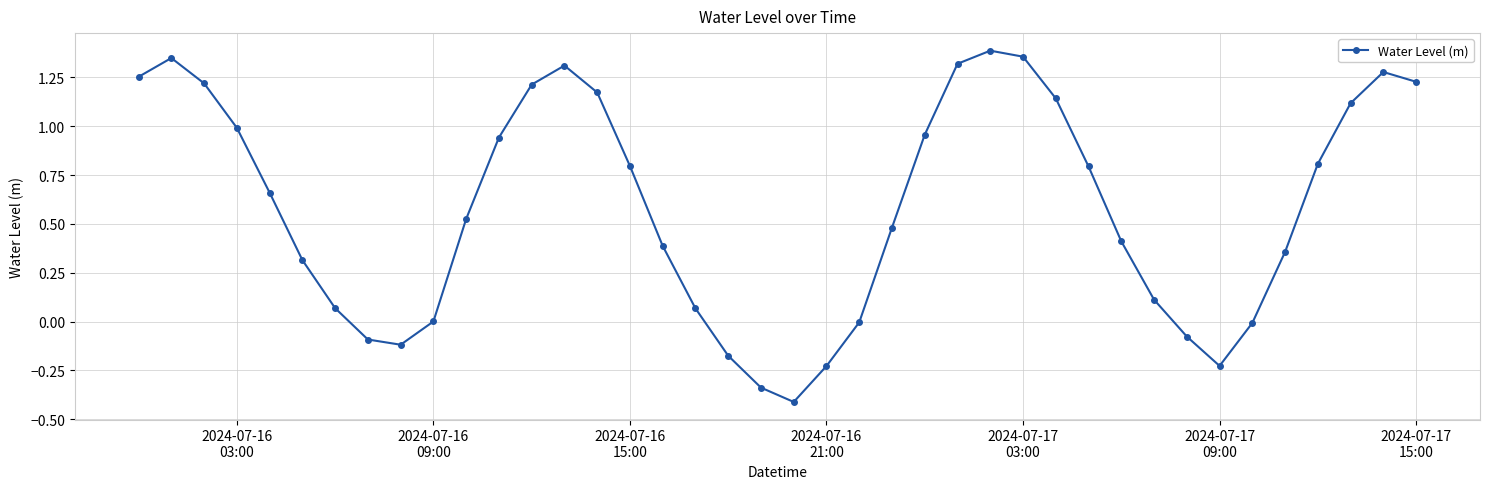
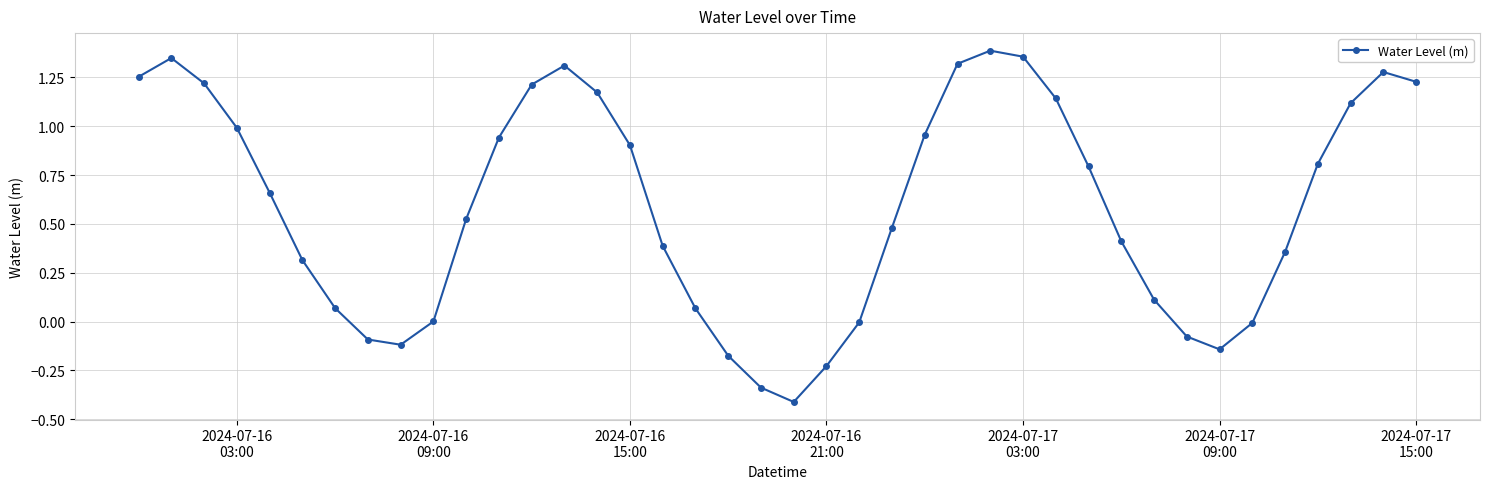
  {
    "2024-07-16 03:00": 0.99,
    "2024-07-16 09:00": 0.00,
-   "2024-07-16 15:00": 0.80,
+   "2024-07-16 15:00": 0.90,
    "2024-07-16 21:00": -0.23,
    "2024-07-17 03:00": 1.36,
-   "2024-07-17 09:00": -0.23,
+   "2024-07-17 09:00": -0.14,
    "2024-07-17 15:00": 1.23
  }
